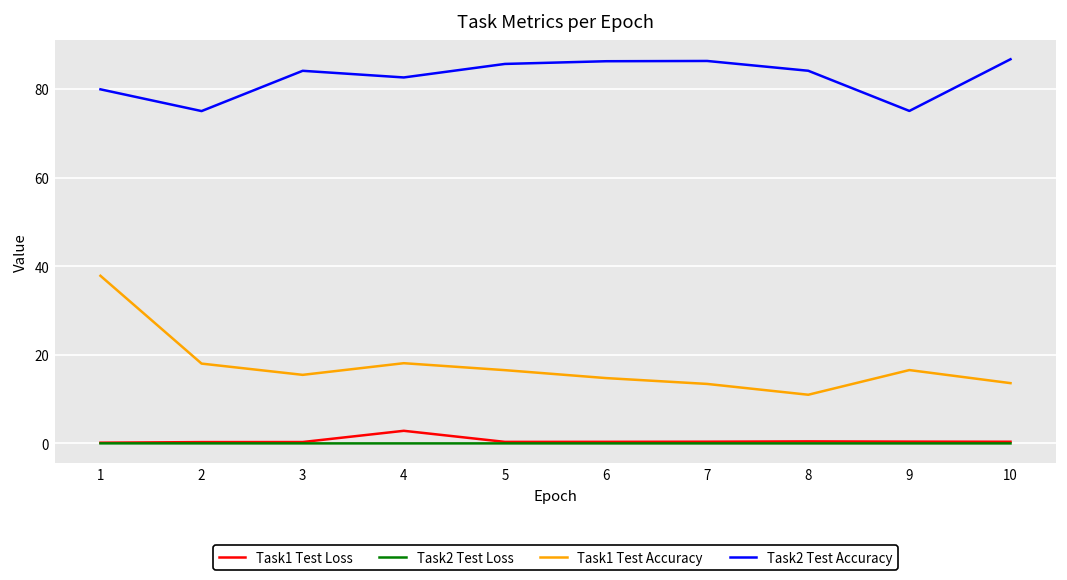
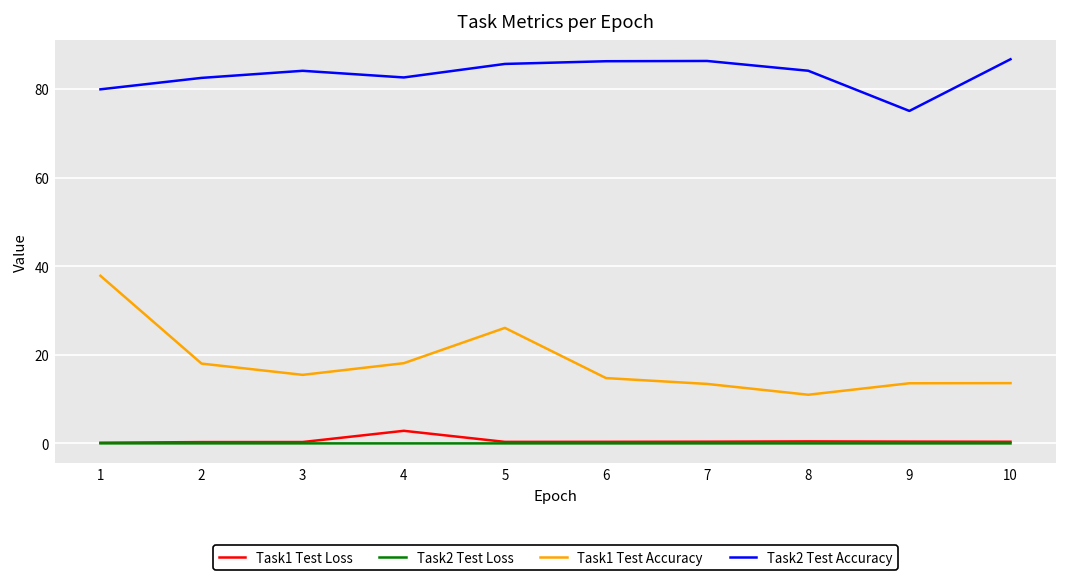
  {
    "Task1 Test Loss": {
      "4": 3
    },
    "Task2 Test Loss": {
      "4": 0
    },
    "Task1 Test Accuracy": {
      "1": 38,
      "2": 18,
      "3": 15,
      "4": 18,
-     "5": 17,
+     "5": 26,
      "6": 15,
      "7": 13,
      "8": 11,
-     "9": 17,
+     "9": 14,
      "10": 14
    },
    "Task2 Test Accuracy": {
      "1": 80,
-     "2": 75,
+     "2": 83,
      "3": 84,
      "4": 83,
      "5": 86,
      "6": 86,
      "7": 86,
      "8": 84,
      "9": 75,
      "10": 87
    }
  }
